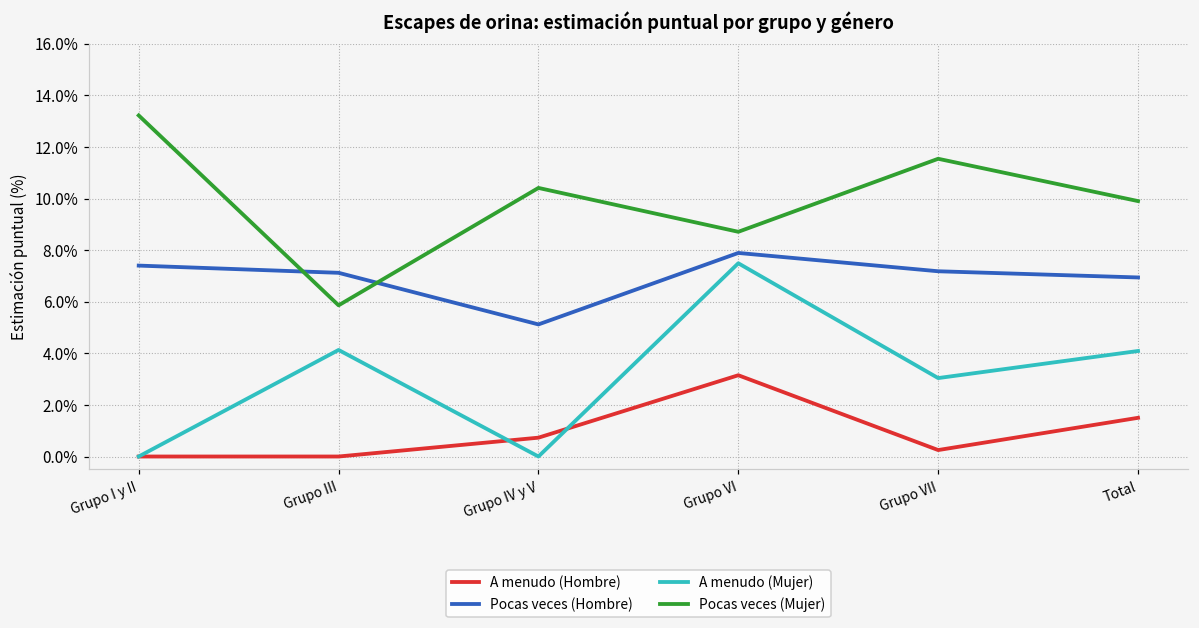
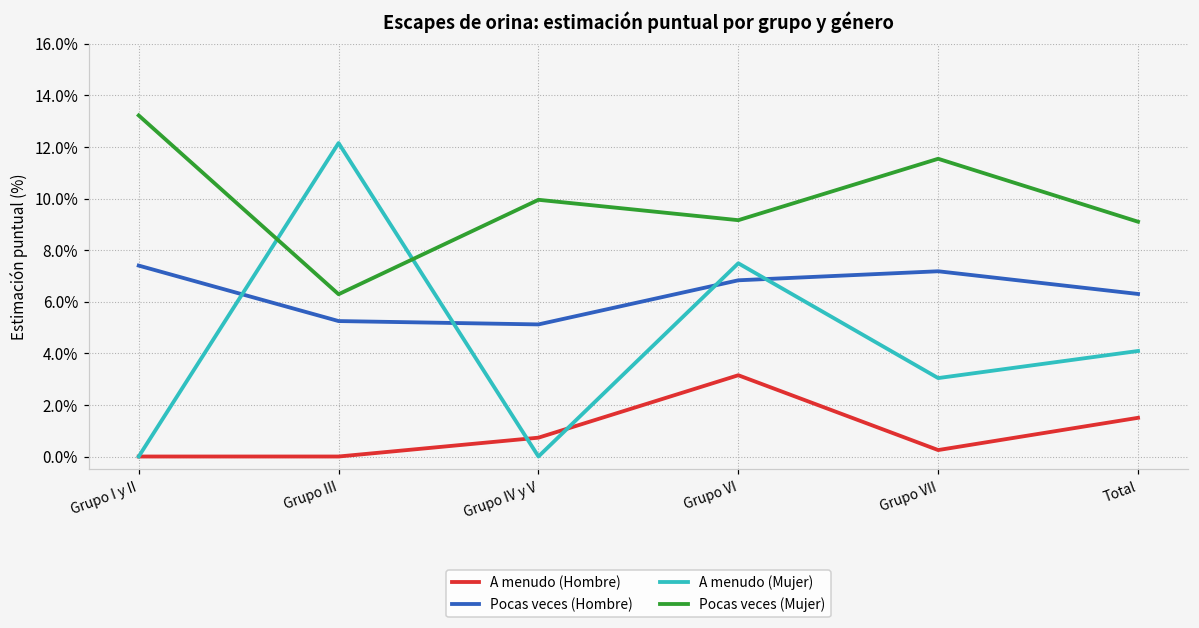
  {
    "A menudo (Hombre)": {
      "Grupo III": "0.0%",
      "Grupo IV y V": "0.7%",
      "Grupo VI": "3.2%",
      "Grupo VII": "0.3%",
      "Total": "1.5%"
    },
    "Pocas veces (Hombre)": {
      "Grupo I y II": "7.4%",
-     "Grupo III": "7.1%",
+     "Grupo III": "5.3%",
      "Grupo IV y V": "5.1%",
-     "Grupo VI": "7.9%",
+     "Grupo VI": "6.8%",
      "Grupo VII": "7.2%",
-     "Total": "6.9%"
+     "Total": "6.3%"
    },
    "A menudo (Mujer)": {
-     "Grupo III": "4.1%",
+     "Grupo III": "12.2%",
      "Grupo IV y V": "0.0%",
      "Grupo VI": "7.5%",
      "Grupo VII": "3.0%",
      "Total": "4.1%"
    },
    "Pocas veces (Mujer)": {
      "Grupo I y II": "13.2%",
-     "Grupo III": "5.9%",
-     "Grupo IV y V": "10.4%",
-     "Grupo VI": "8.7%",
+     "Grupo III": "6.3%",
+     "Grupo IV y V": "10.0%",
+     "Grupo VI": "9.2%",
      "Grupo VII": "11.5%",
-     "Total": "9.9%"
+     "Total": "9.1%"
    }
  }
